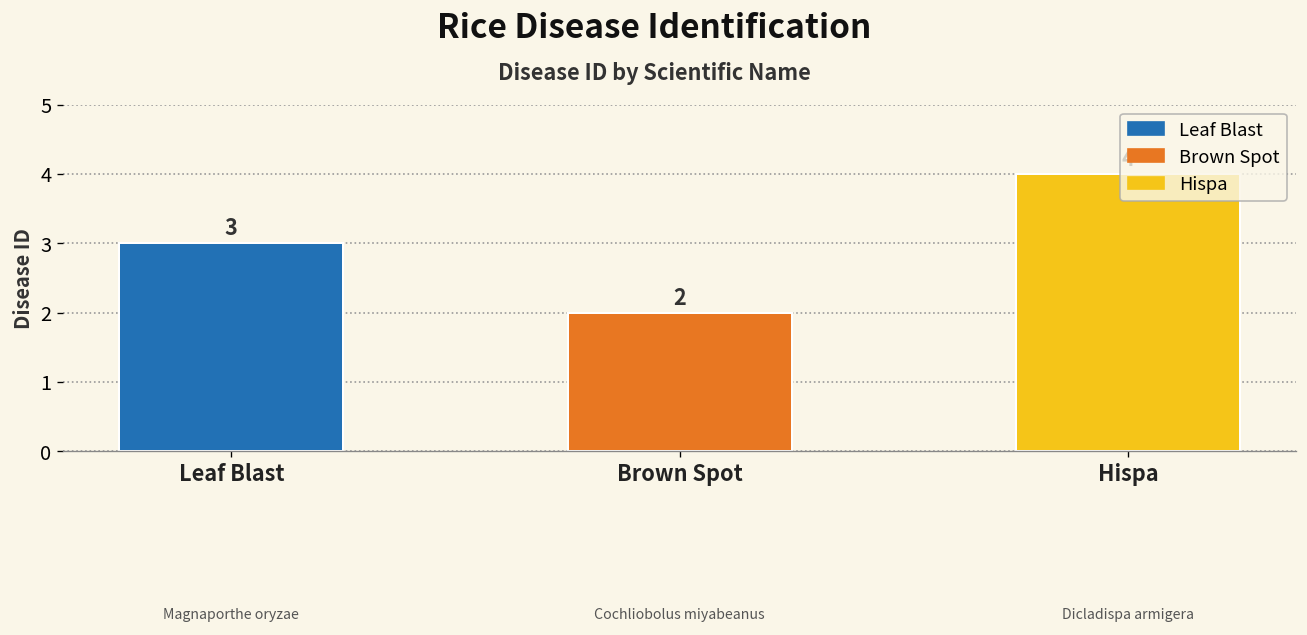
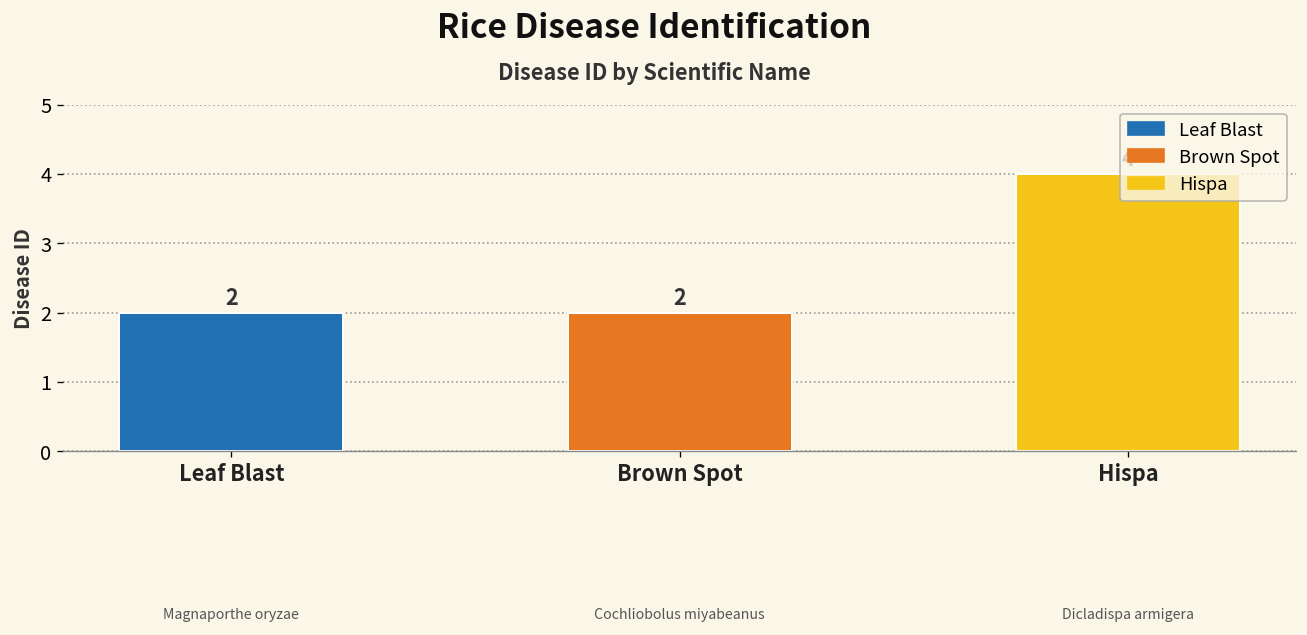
  {
-   "Leaf Blast": 3,
+   "Leaf Blast": 2,
    "Brown Spot": 2
  }
